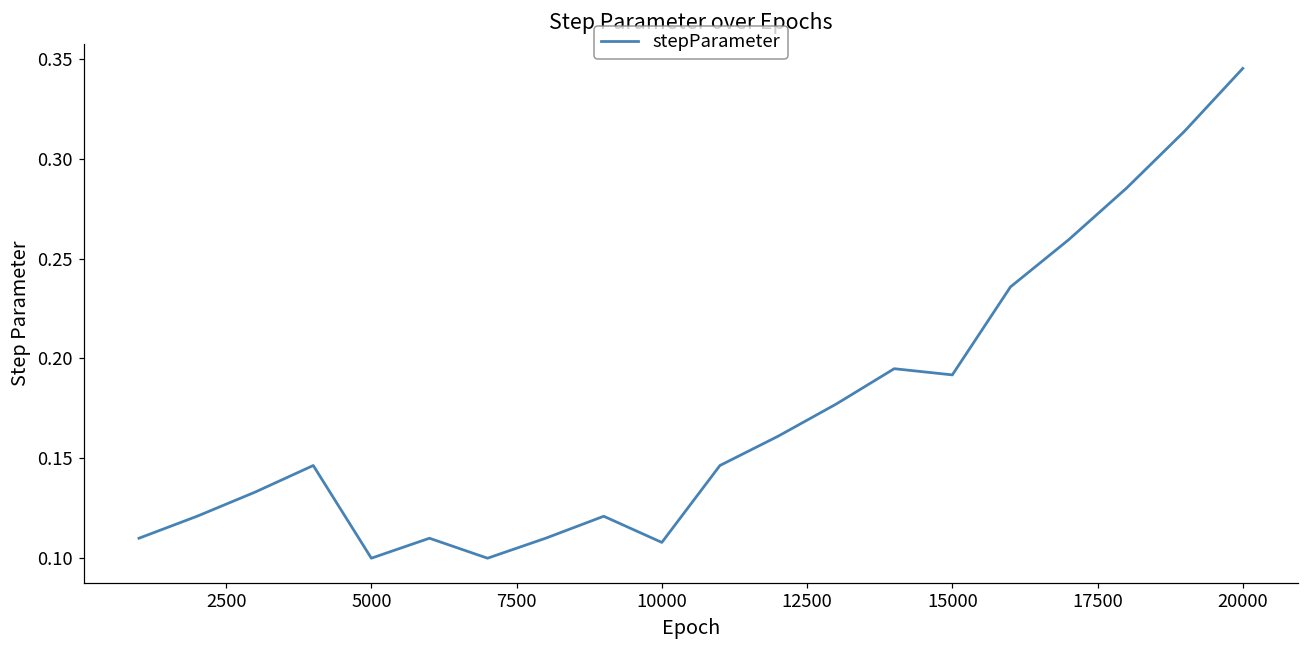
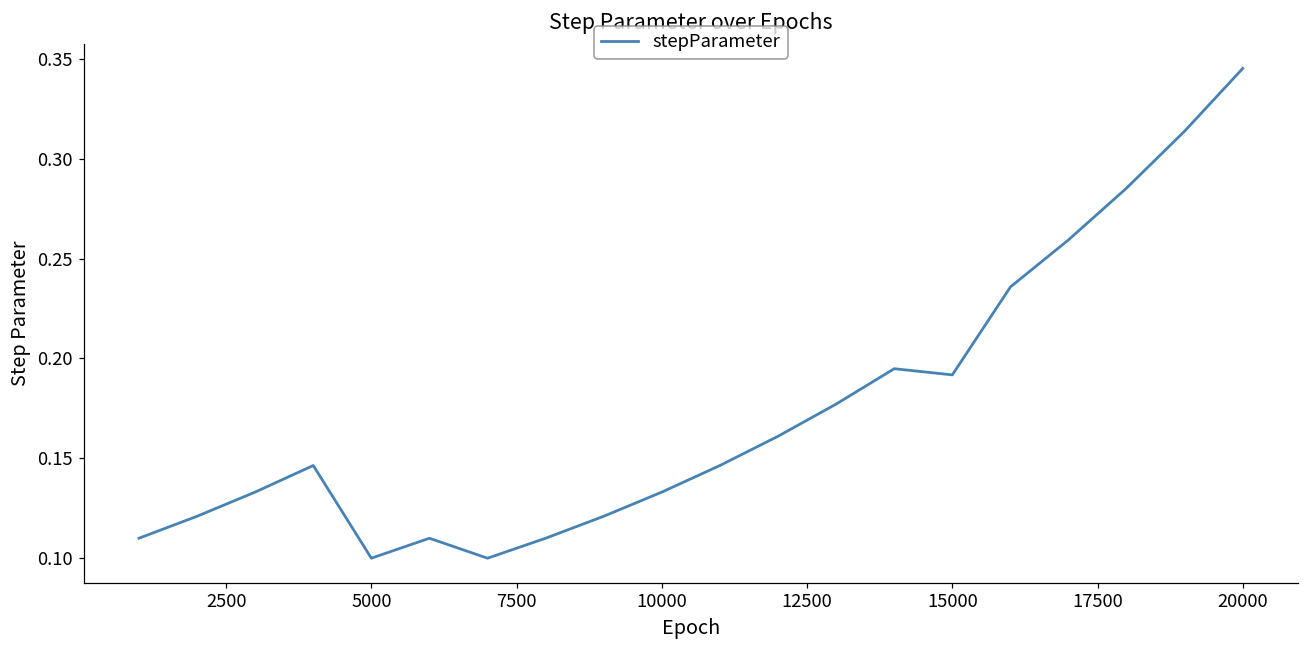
  {
    "5000": 0.100,
-   "10000": 0.108,
+   "10000": 0.133,
    "15000": 0.192,
    "20000": 0.345
  }
